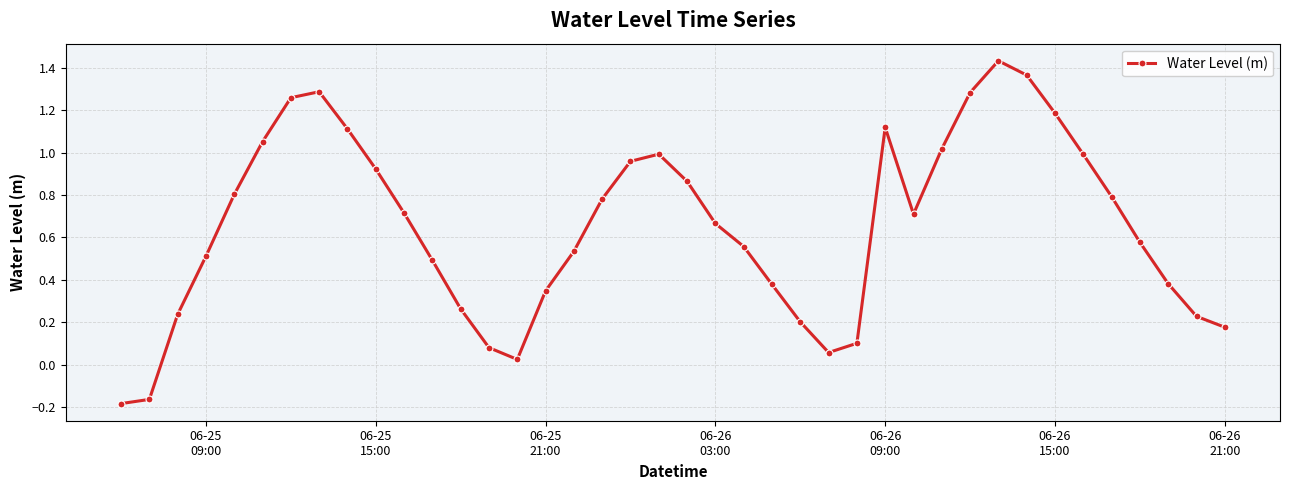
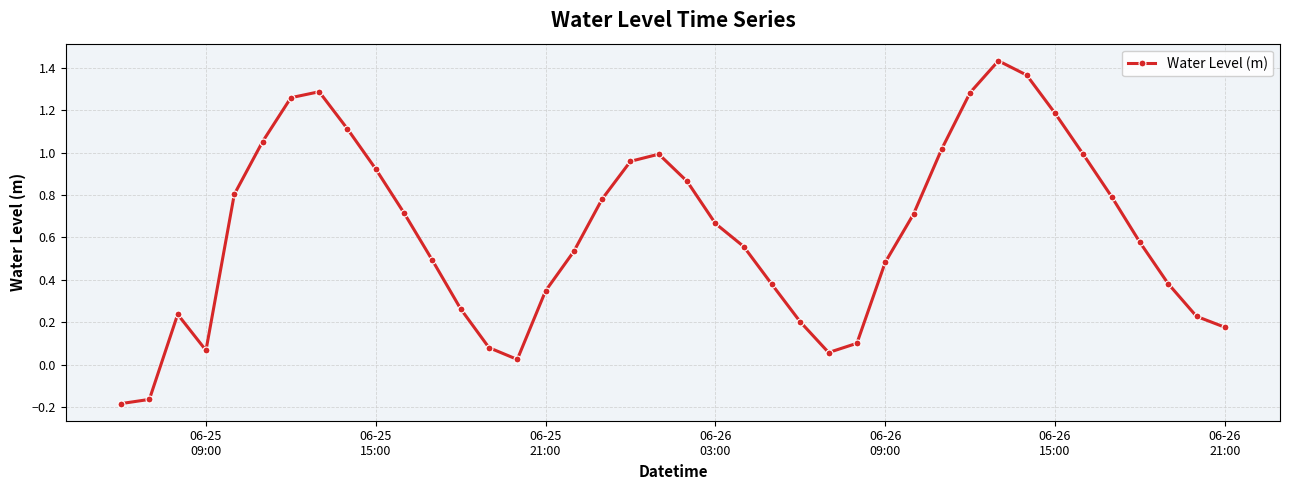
  {
-   "06-25 09:00": 0.51,
+   "06-25 09:00": 0.07,
    "06-25 15:00": 0.92,
    "06-25 21:00": 0.35,
    "06-26 03:00": 0.67,
-   "06-26 09:00": 1.12,
+   "06-26 09:00": 0.48,
    "06-26 15:00": 1.19,
    "06-26 21:00": 0.18
  }
